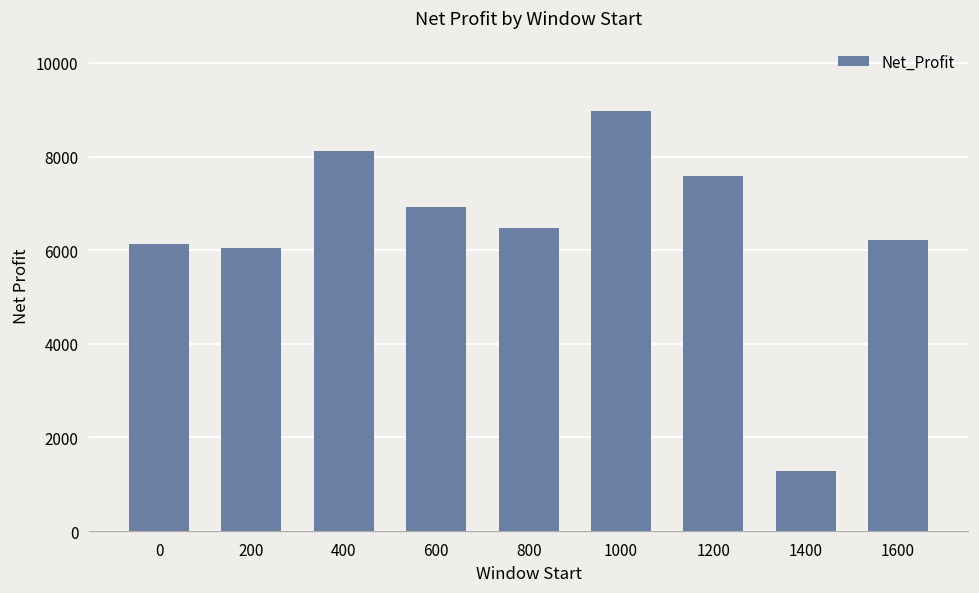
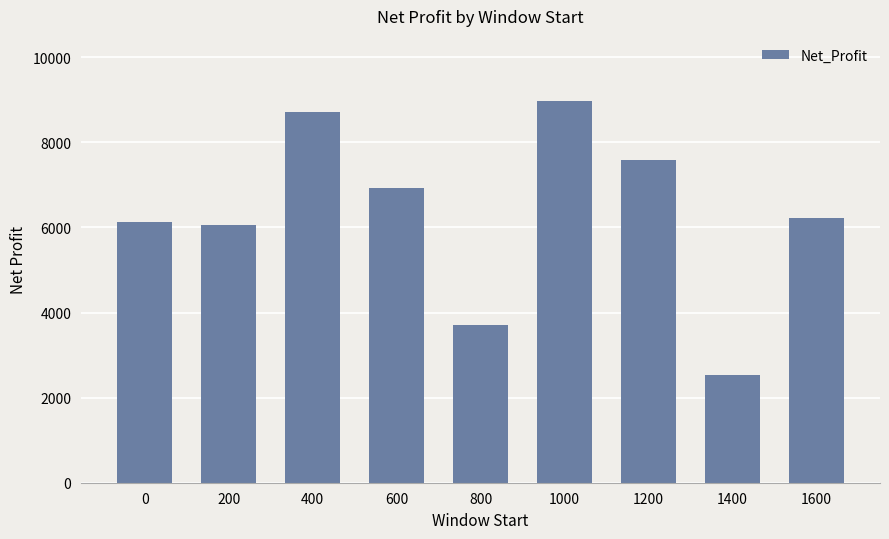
  {
    "0": 6100,
    "200": 6100,
-   "400": 8100,
+   "400": 8700,
    "600": 6900,
-   "800": 6500,
+   "800": 3700,
    "1000": 9000,
    "1200": 7600,
-   "1400": 1300,
+   "1400": 2500,
    "1600": 6200
  }
